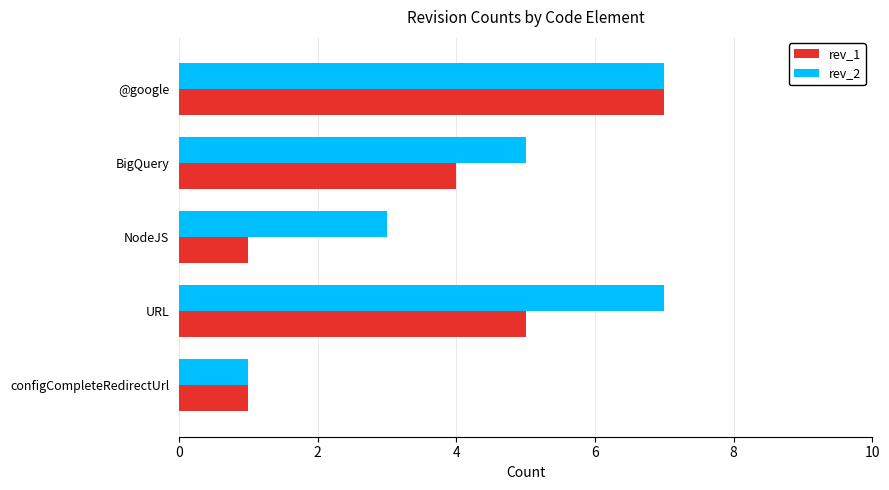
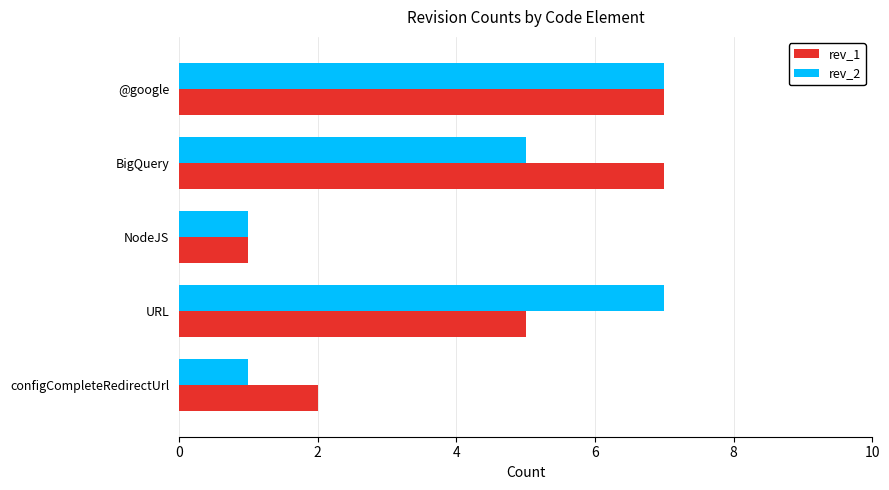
  {
    "rev_1": {
      "@google": 7,
-     "BigQuery": 4,
+     "BigQuery": 7,
      "NodeJS": 1,
      "URL": 5,
-     "configCompleteRedirectUrl": 1
+     "configCompleteRedirectUrl": 2
    },
    "rev_2": {
      "@google": 7,
      "BigQuery": 5,
-     "NodeJS": 3,
+     "NodeJS": 1,
      "URL": 7,
      "configCompleteRedirectUrl": 1
    }
  }
